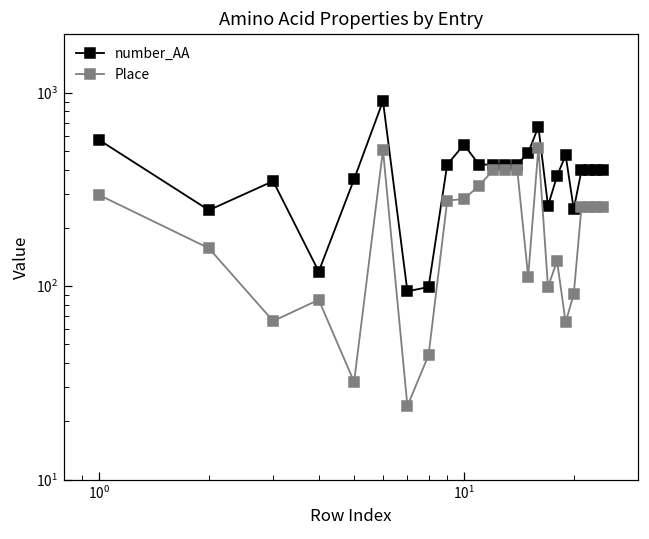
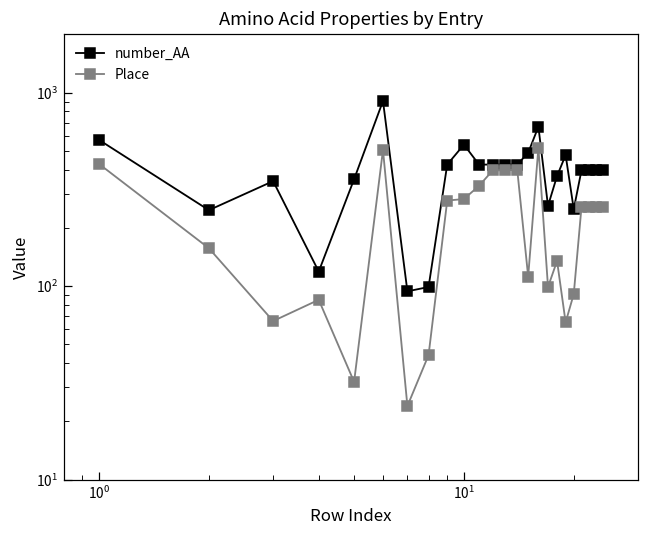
  {
    "number_AA": {
      "10^0": 570,
      "10^1": 540
    },
    "Place": {
-     "10^0": 300,
+     "10^0": 430,
      "10^1": 280
    }
  }
